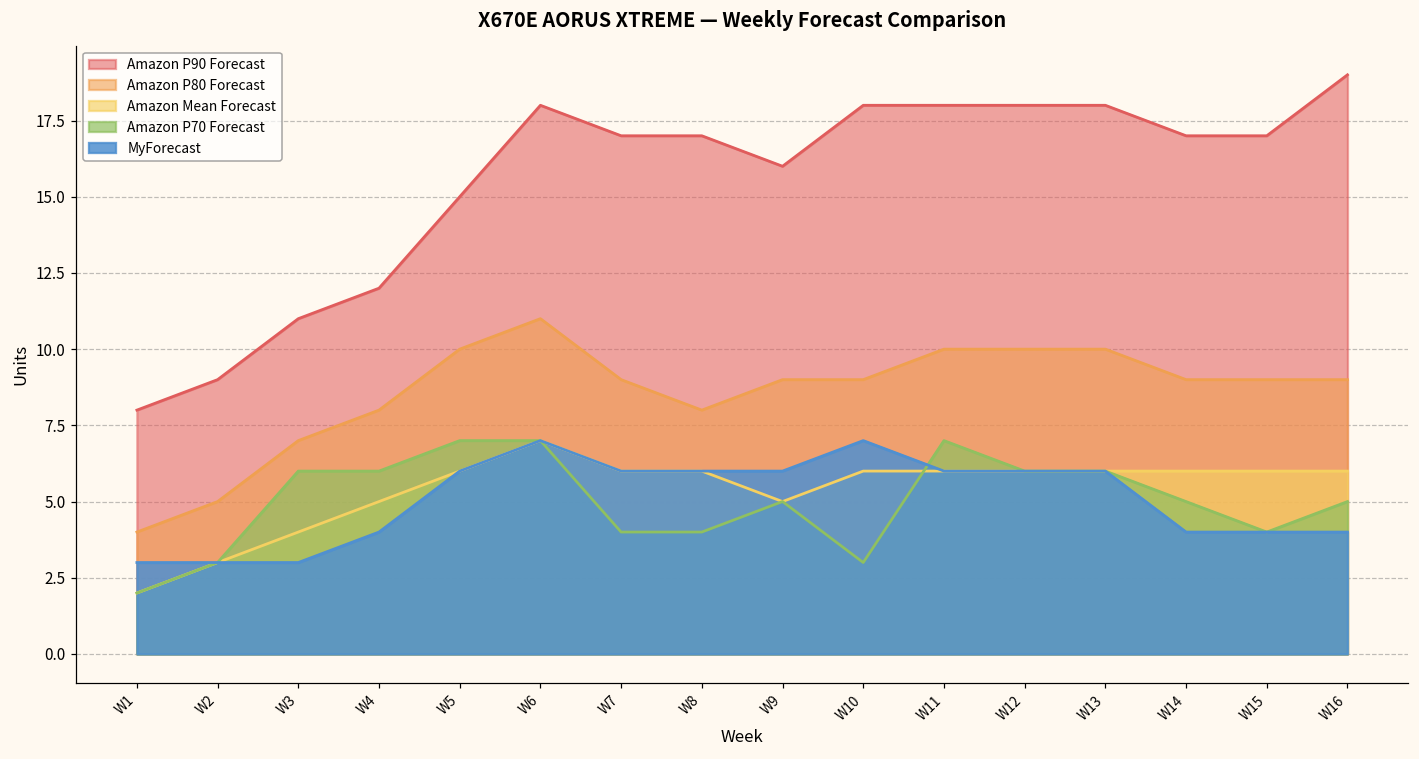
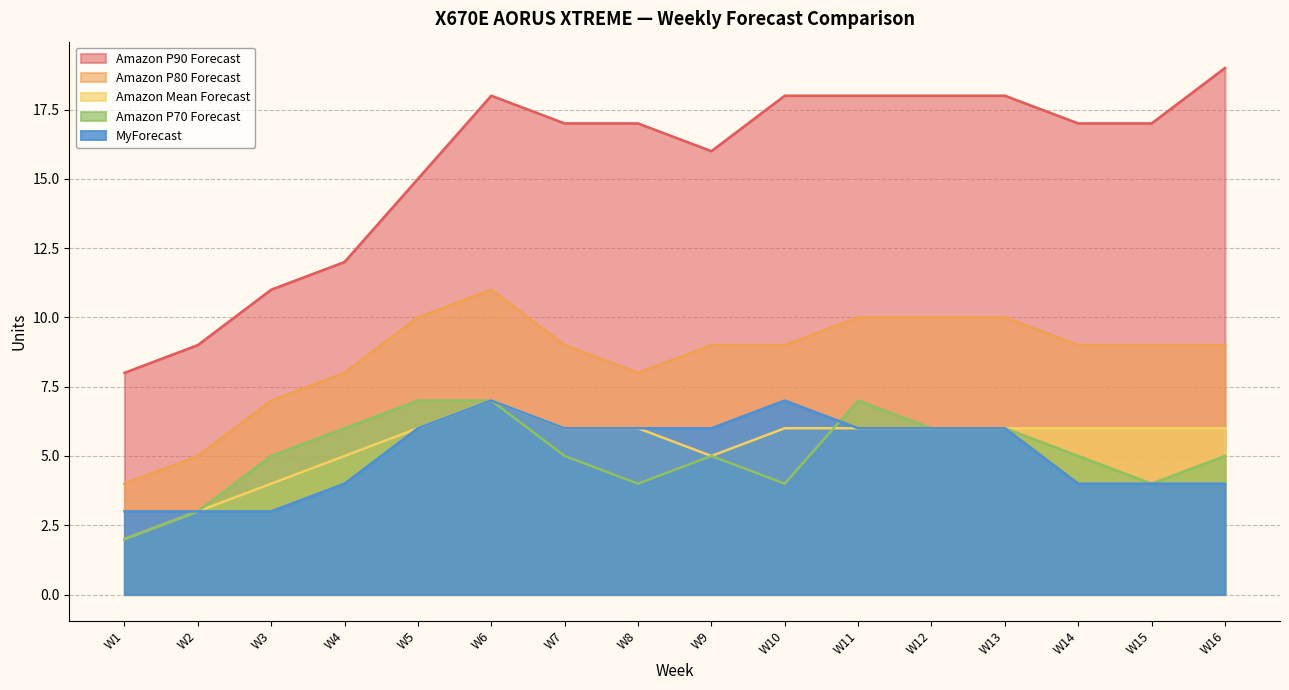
  {
    "Amazon P70 Forecast": {
-     "W3": 6,
+     "W3": 5,
      "W4": 6,
      "W5": 7,
-     "W7": 4,
+     "W7": 5,
      "W8": 4,
-     "W10": 3,
+     "W10": 4,
      "W11": 7,
      "W14": 5,
      "W16": 5
    },
    "MyForecast": {
      "W1": 3,
      "W3": 3,
      "W4": 4,
      "W9": 6,
      "W10": 7,
      "W14": 4,
      "W16": 4
    }
  }
